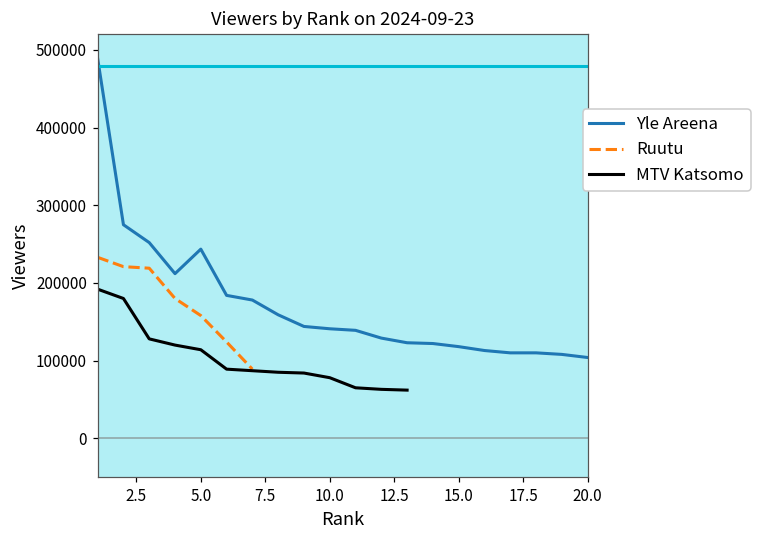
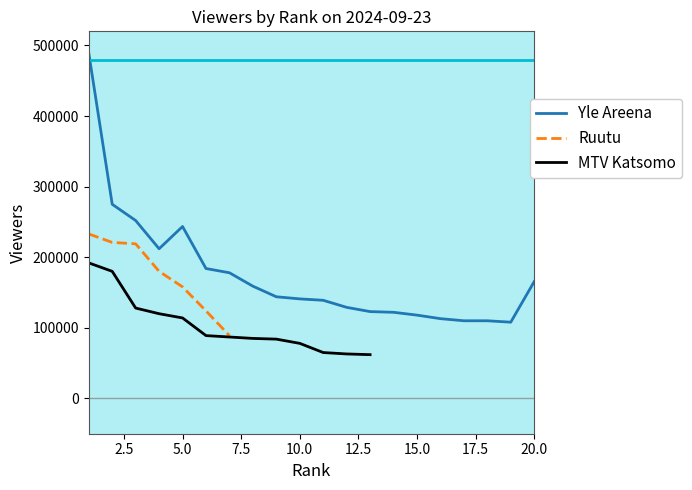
  {
    "Yle Areena": {
      "5.0": 240000,
      "10.0": 140000,
      "15.0": 120000,
-     "20.0": 100000
+     "20.0": 170000
    },
    "Ruutu": {
      "5.0": 160000
    },
    "MTV Katsomo": {
      "5.0": 110000,
      "10.0": 80000
    }
  }
